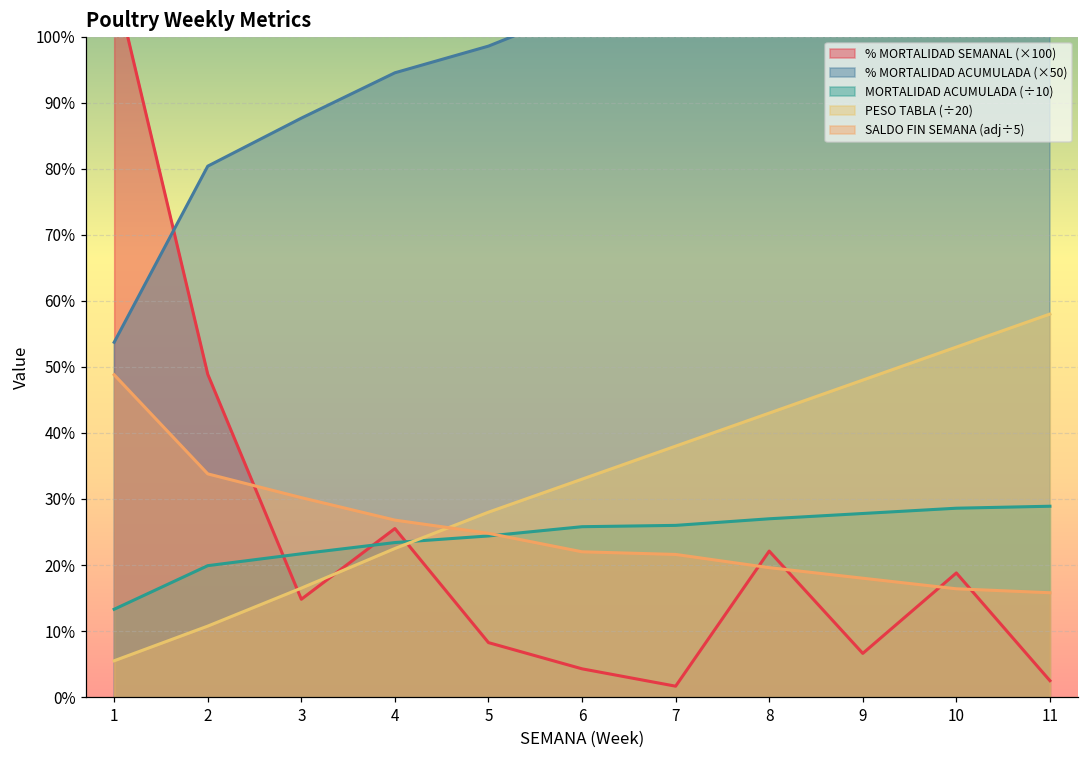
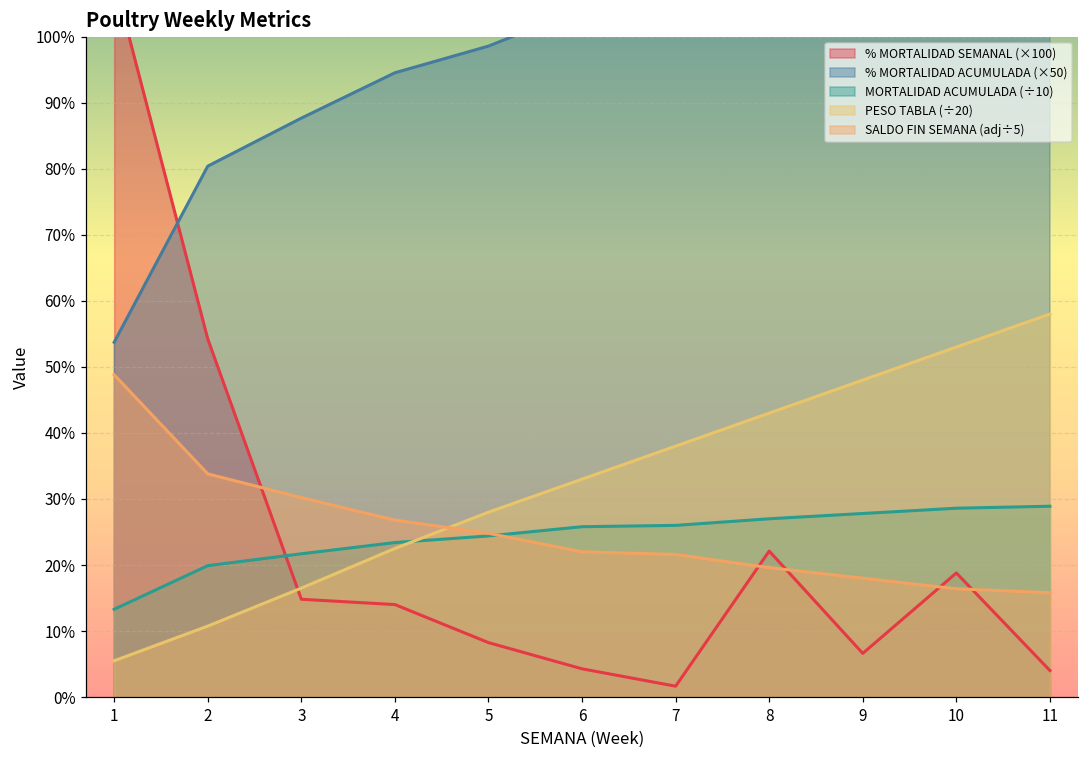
  {
    "% MORTALIDAD SEMANAL (×100)": {
-     "2": "49%",
+     "2": "54%",
      "3": "15%",
-     "4": "26%",
+     "4": "14%",
      "5": "8%",
      "6": "4%",
      "7": "2%",
      "8": "22%",
      "9": "7%",
      "10": "19%",
-     "11": "2%"
+     "11": "4%"
    }
  }
